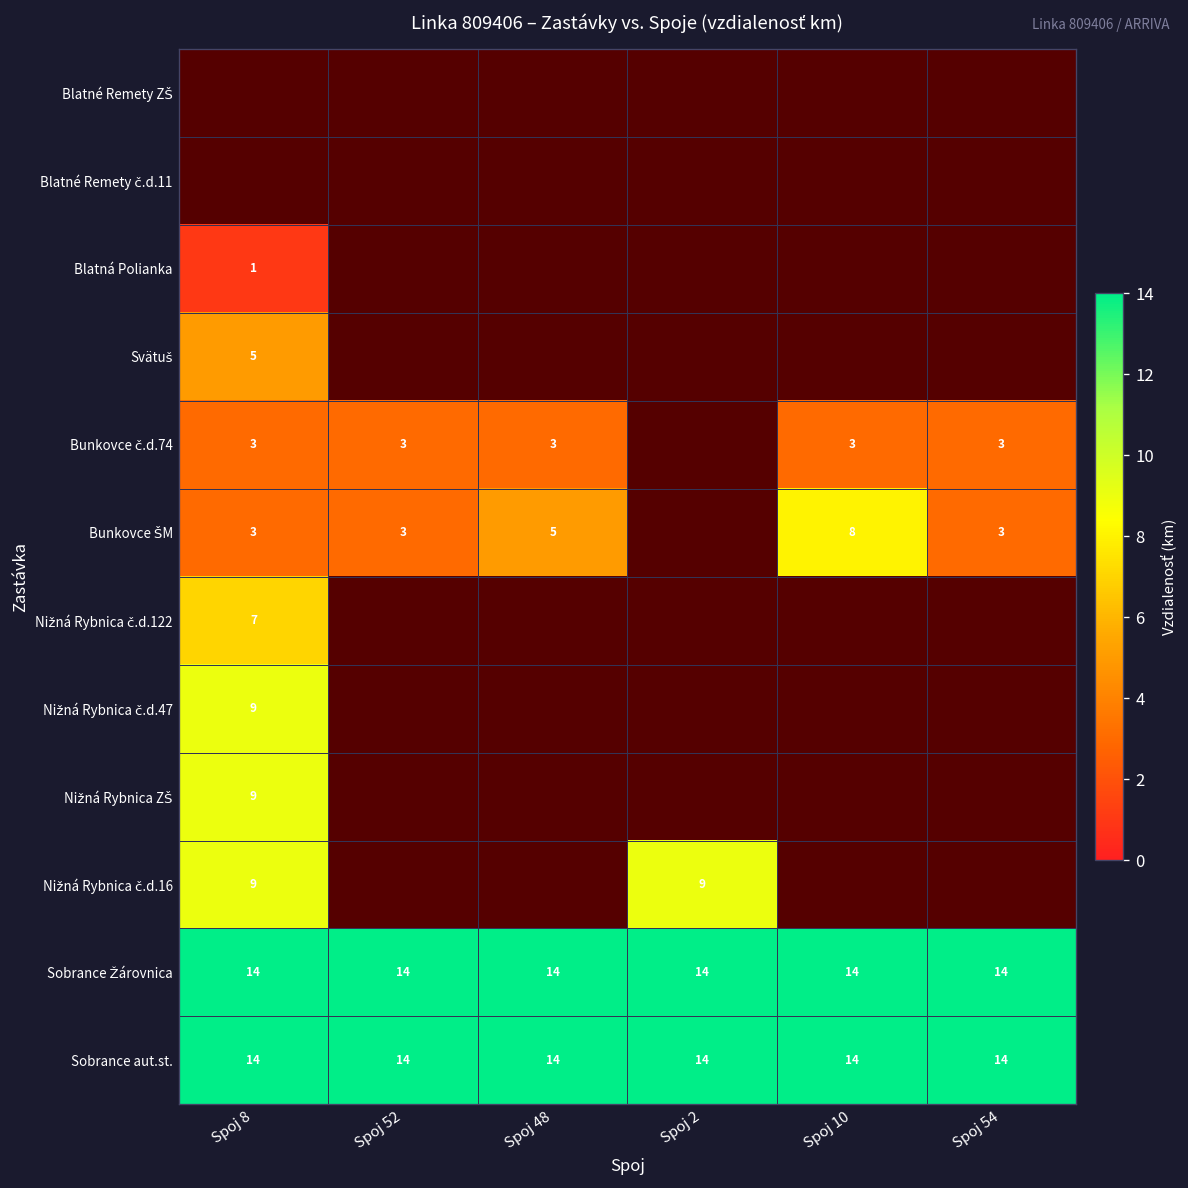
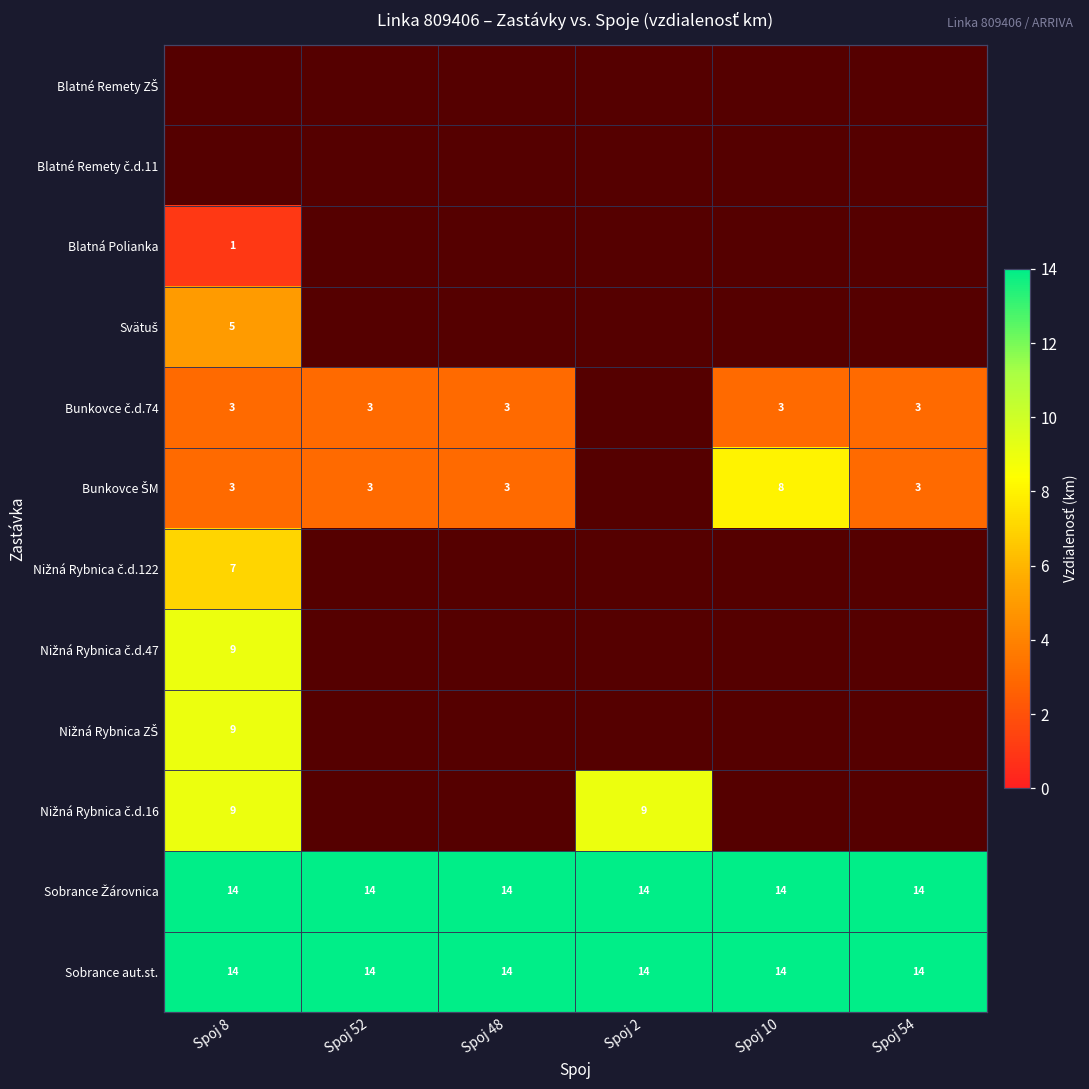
  {
    "Blatná Polianka": {
      "Spoj 8": 1
    },
    "Svätuš": {
      "Spoj 8": 5
    },
    "Bunkovce č.d.74": {
      "Spoj 8": 3,
      "Spoj 52": 3,
      "Spoj 48": 3,
      "Spoj 10": 3,
      "Spoj 54": 3
    },
    "Bunkovce ŠM": {
      "Spoj 8": 3,
      "Spoj 52": 3,
-     "Spoj 48": 5,
+     "Spoj 48": 3,
      "Spoj 10": 8,
      "Spoj 54": 3
    },
    "Nižná Rybnica č.d.122": {
      "Spoj 8": 7
    },
    "Nižná Rybnica č.d.47": {
      "Spoj 8": 9
    },
    "Nižná Rybnica ZŠ": {
      "Spoj 8": 9
    },
    "Nižná Rybnica č.d.16": {
      "Spoj 8": 9,
      "Spoj 2": 9
    },
    "Sobrance Žárovnica": {
      "Spoj 8": 14,
      "Spoj 52": 14,
      "Spoj 48": 14,
      "Spoj 2": 14,
      "Spoj 10": 14,
      "Spoj 54": 14
    },
    "Sobrance aut.st.": {
      "Spoj 8": 14,
      "Spoj 52": 14,
      "Spoj 48": 14,
      "Spoj 2": 14,
      "Spoj 10": 14,
      "Spoj 54": 14
    }
  }
